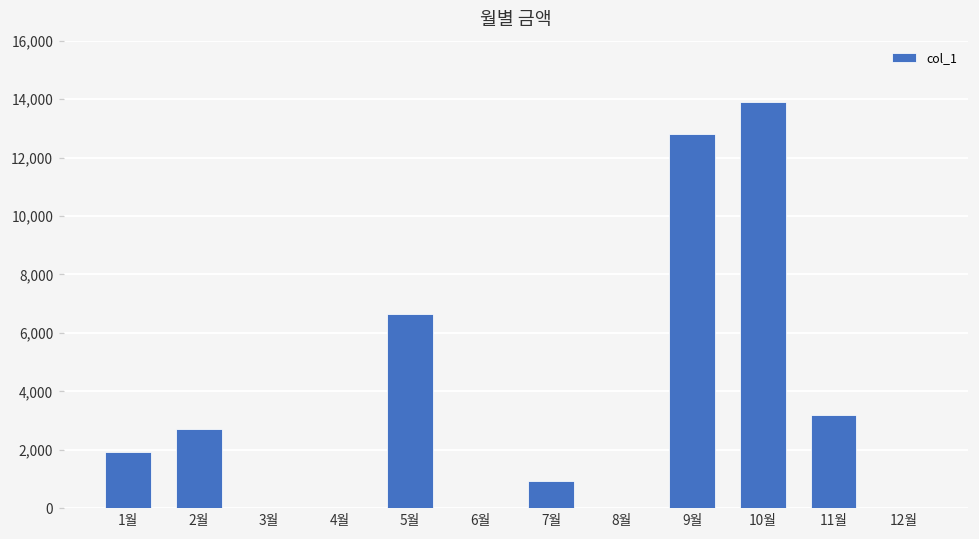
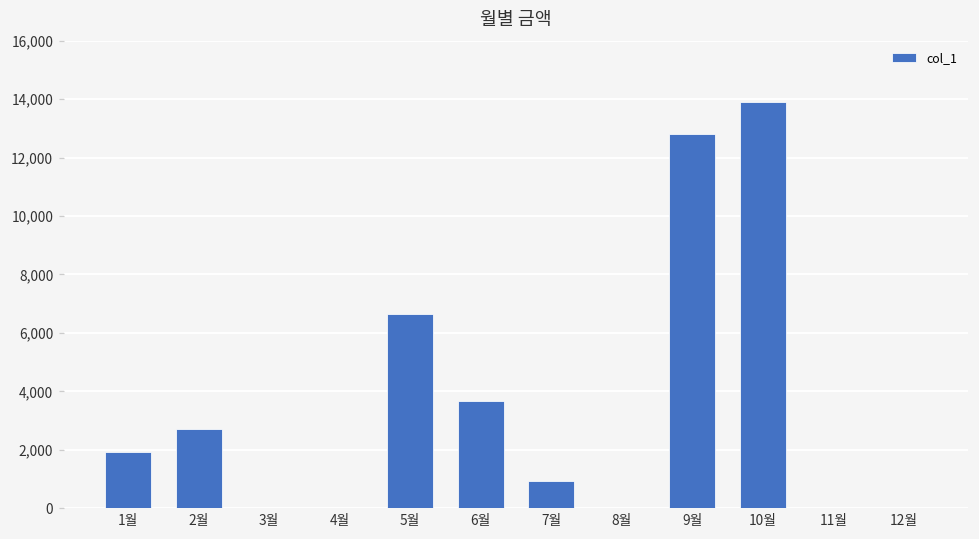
  {
    "1월": "1,900",
    "2월": "2,700",
    "3월": "0",
    "4월": "0",
    "5월": "6,600",
-   "6월": "0",
+   "6월": "3,700",
    "7월": "900",
    "8월": "0",
    "9월": "12,800",
    "10월": "13,900",
-   "11월": "3,200",
+   "11월": "0",
    "12월": "0"
  }
